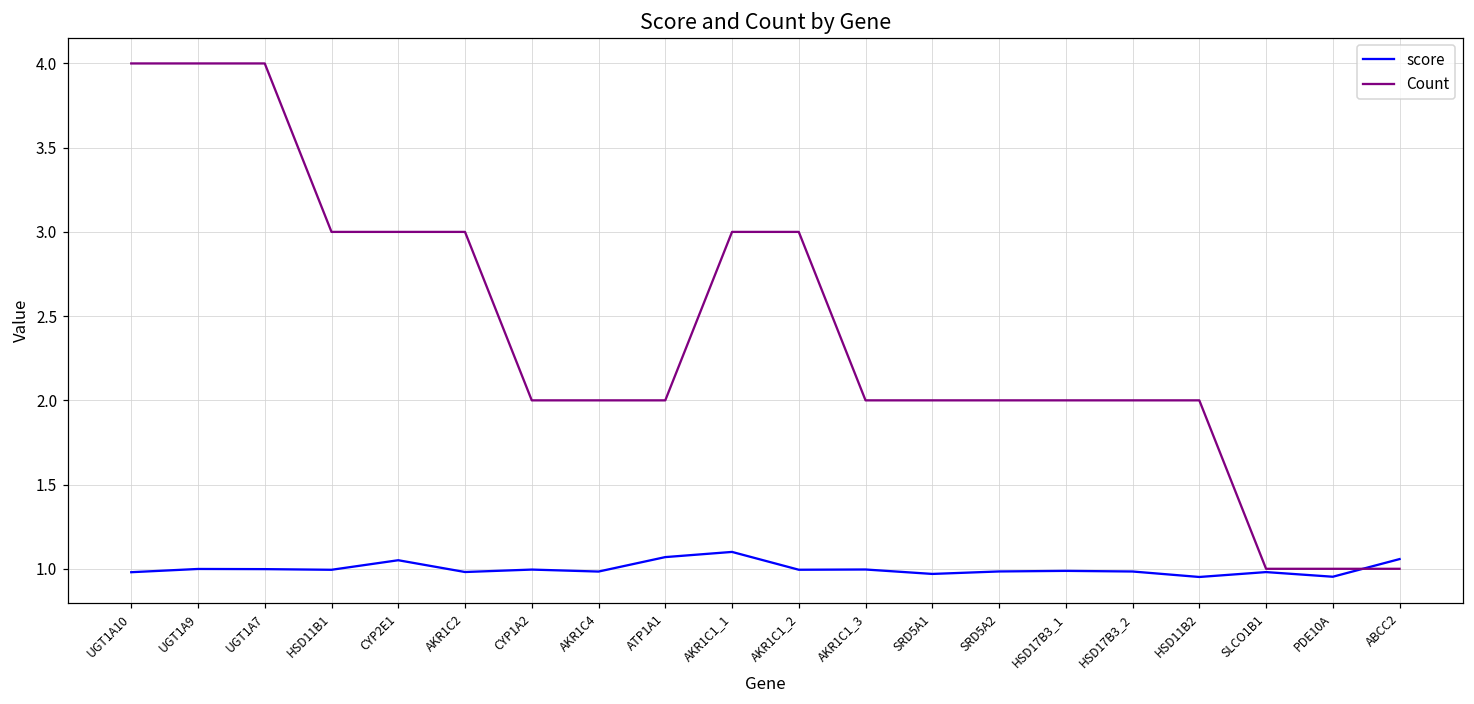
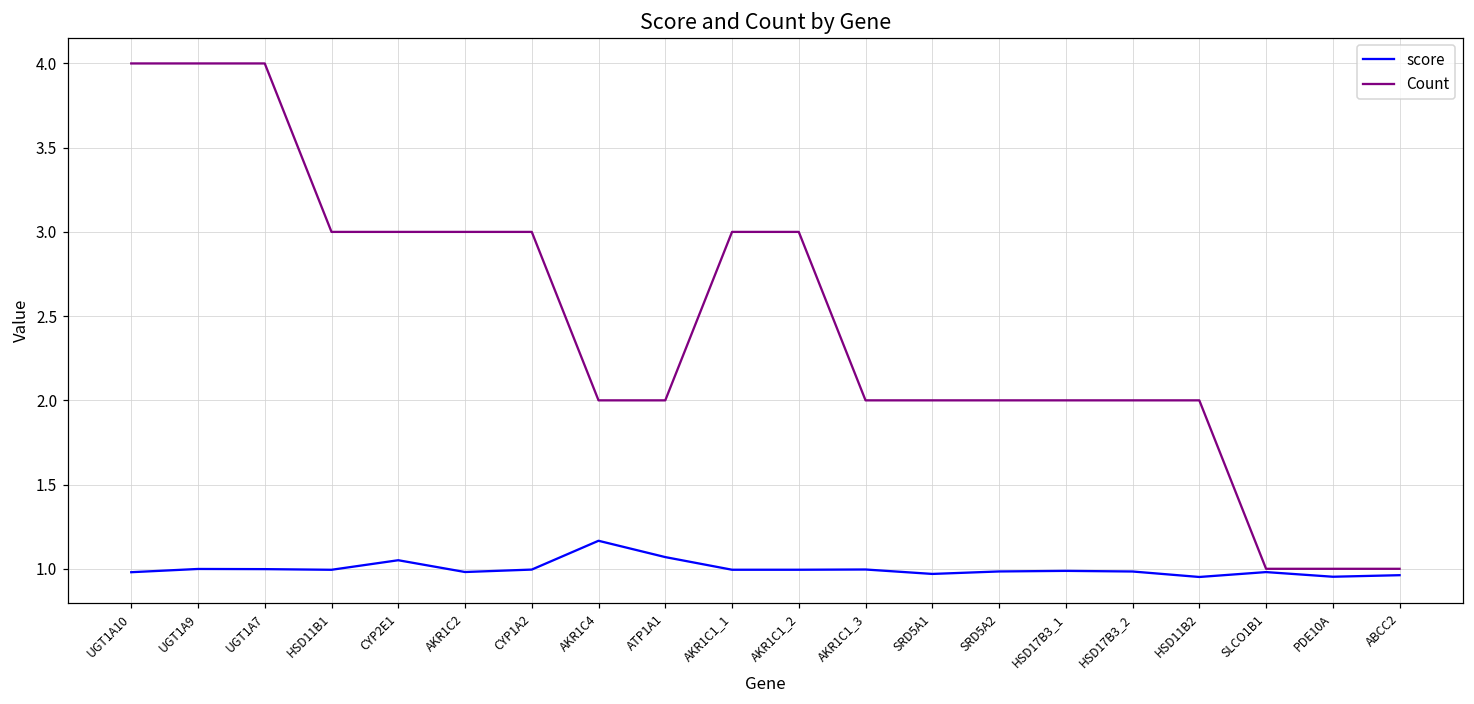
  {
    "score": {
      "UGT1A10": 0.98,
      "UGT1A9": 1.00,
      "UGT1A7": 1.00,
      "HSD11B1": 0.99,
      "CYP2E1": 1.05,
      "AKR1C2": 0.98,
      "CYP1A2": 1.00,
-     "AKR1C4": 0.98,
+     "AKR1C4": 1.17,
      "ATP1A1": 1.07,
-     "AKR1C1_1": 1.10,
+     "AKR1C1_1": 0.99,
      "AKR1C1_2": 0.99,
      "AKR1C1_3": 1.00,
      "SRD5A1": 0.97,
      "SRD5A2": 0.98,
      "HSD17B3_1": 0.99,
      "HSD17B3_2": 0.98,
      "HSD11B2": 0.95,
      "SLCO1B1": 0.98,
      "PDE10A": 0.95,
-     "ABCC2": 1.06
+     "ABCC2": 0.96
    },
    "Count": {
      "UGT1A10": 4,
      "UGT1A9": 4,
      "UGT1A7": 4,
      "HSD11B1": 3,
      "CYP2E1": 3,
      "AKR1C2": 3,
-     "CYP1A2": 2,
+     "CYP1A2": 3,
      "AKR1C4": 2,
      "ATP1A1": 2,
      "AKR1C1_1": 3,
      "AKR1C1_2": 3,
      "AKR1C1_3": 2,
      "SRD5A1": 2,
      "SRD5A2": 2,
      "HSD17B3_1": 2,
      "HSD17B3_2": 2,
      "HSD11B2": 2,
      "SLCO1B1": 1,
      "PDE10A": 1,
      "ABCC2": 1
    }
  }
